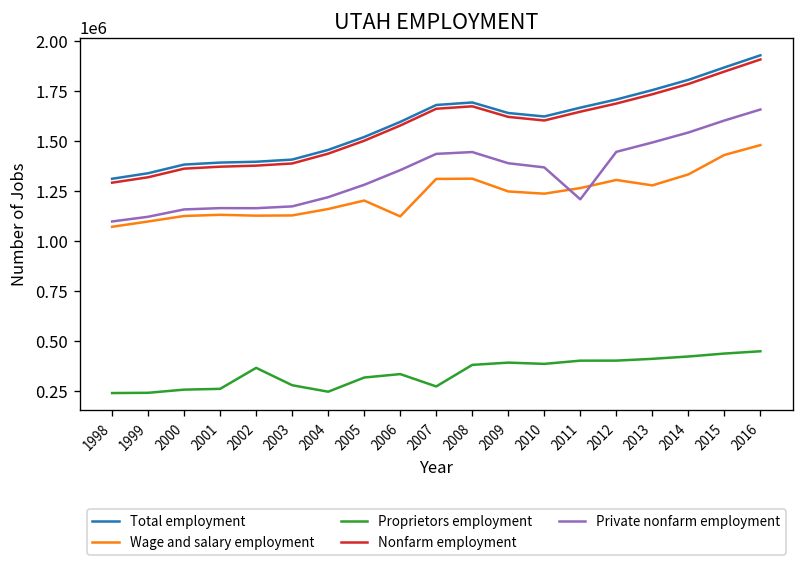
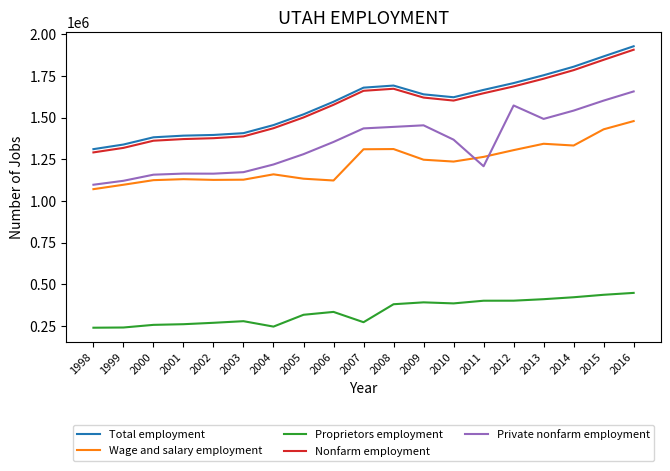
  {
    "Total employment": {
      "1998": 1310000,
      "1999": 1340000,
      "2000": 1380000,
      "2001": 1390000,
      "2002": 1400000,
      "2003": 1410000,
      "2004": 1460000,
      "2005": 1520000,
      "2006": 1600000,
      "2007": 1680000,
      "2008": 1690000,
      "2009": 1640000,
      "2010": 1620000,
      "2011": 1670000,
      "2012": 1710000,
      "2013": 1750000,
      "2014": 1810000,
      "2015": 1870000,
      "2016": 1930000
    },
    "Wage and salary employment": {
      "1998": 1070000,
      "1999": 1100000,
      "2000": 1120000,
      "2001": 1130000,
      "2002": 1130000,
      "2003": 1130000,
      "2004": 1160000,
-     "2005": 1200000,
+     "2005": 1130000,
      "2006": 1120000,
      "2007": 1310000,
      "2008": 1310000,
      "2009": 1250000,
      "2010": 1240000,
      "2011": 1260000,
      "2012": 1300000,
-     "2013": 1280000,
+     "2013": 1340000,
      "2014": 1330000,
      "2015": 1430000,
      "2016": 1480000
    },
    "Proprietors employment": {
      "1998": 240000,
      "1999": 240000,
      "2000": 260000,
      "2001": 260000,
-     "2002": 370000,
+     "2002": 270000,
      "2003": 280000,
      "2004": 250000,
      "2005": 320000,
      "2006": 330000,
      "2007": 270000,
      "2008": 380000,
      "2009": 390000,
      "2010": 390000,
      "2011": 400000,
      "2012": 400000,
      "2013": 410000,
      "2014": 420000,
      "2015": 440000,
      "2016": 450000
    },
    "Nonfarm employment": {
      "1998": 1290000,
      "1999": 1320000,
      "2000": 1360000,
      "2001": 1370000,
      "2002": 1380000,
      "2003": 1390000,
      "2004": 1440000,
      "2005": 1500000,
      "2006": 1580000,
      "2007": 1660000,
      "2008": 1670000,
      "2009": 1620000,
      "2010": 1600000,
      "2011": 1650000,
      "2012": 1690000,
      "2013": 1730000,
      "2014": 1780000,
      "2015": 1850000,
      "2016": 1910000
    },
    "Private nonfarm employment": {
      "1998": 1100000,
      "1999": 1120000,
      "2000": 1160000,
      "2001": 1160000,
      "2002": 1160000,
      "2003": 1170000,
      "2004": 1220000,
      "2005": 1280000,
      "2006": 1350000,
      "2007": 1440000,
      "2008": 1440000,
-     "2009": 1390000,
+     "2009": 1450000,
      "2010": 1370000,
      "2011": 1210000,
-     "2012": 1450000,
+     "2012": 1570000,
      "2013": 1490000,
      "2014": 1540000,
      "2015": 1600000,
      "2016": 1660000
    }
  }
